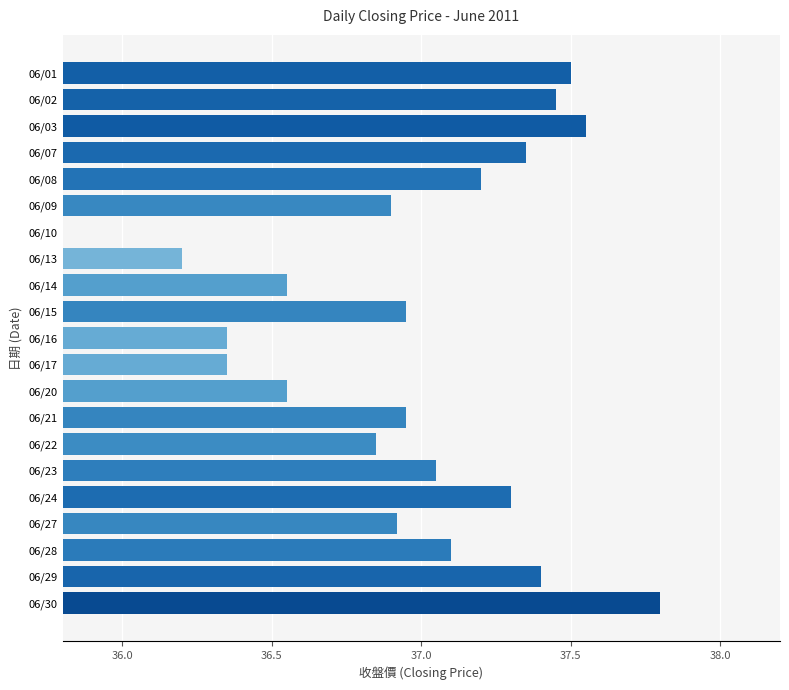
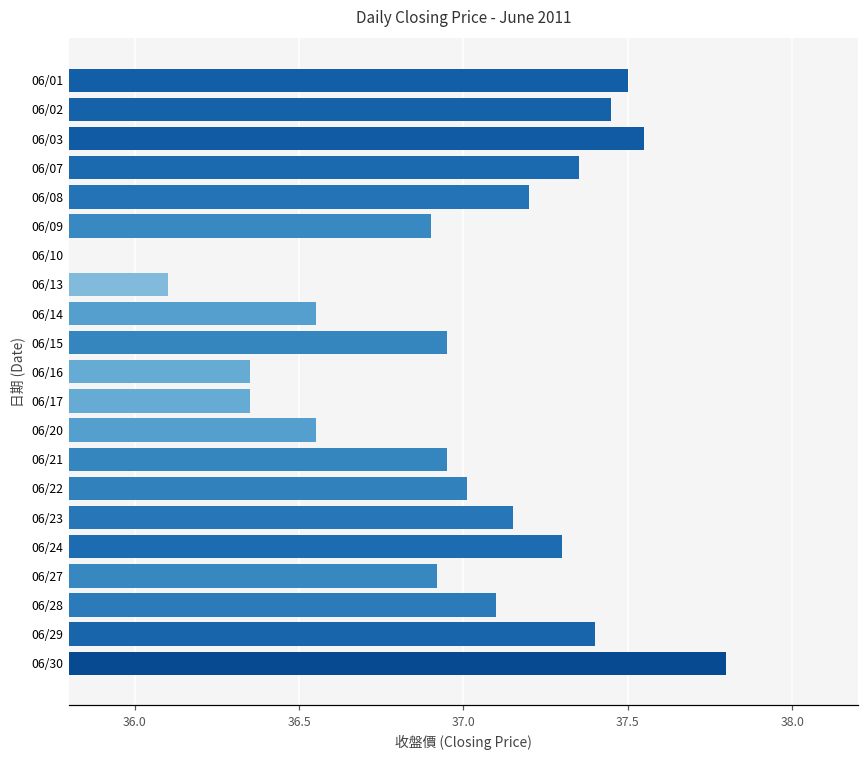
  {
    "06/01": 37.50,
    "06/02": 37.45,
    "06/03": 37.55,
    "06/07": 37.35,
    "06/08": 37.20,
    "06/09": 36.90,
-   "06/13": 36.2,
+   "06/13": 36.1,
    "06/14": 36.55,
    "06/15": 36.95,
    "06/16": 36.35,
    "06/17": 36.35,
    "06/20": 36.55,
    "06/21": 36.95,
-   "06/22": 36.85,
-   "06/23": 37.05,
+   "06/22": 37.01,
+   "06/23": 37.15,
    "06/24": 37.30,
    "06/27": 36.92,
    "06/28": 37.10,
    "06/29": 37.40,
    "06/30": 37.80
  }
